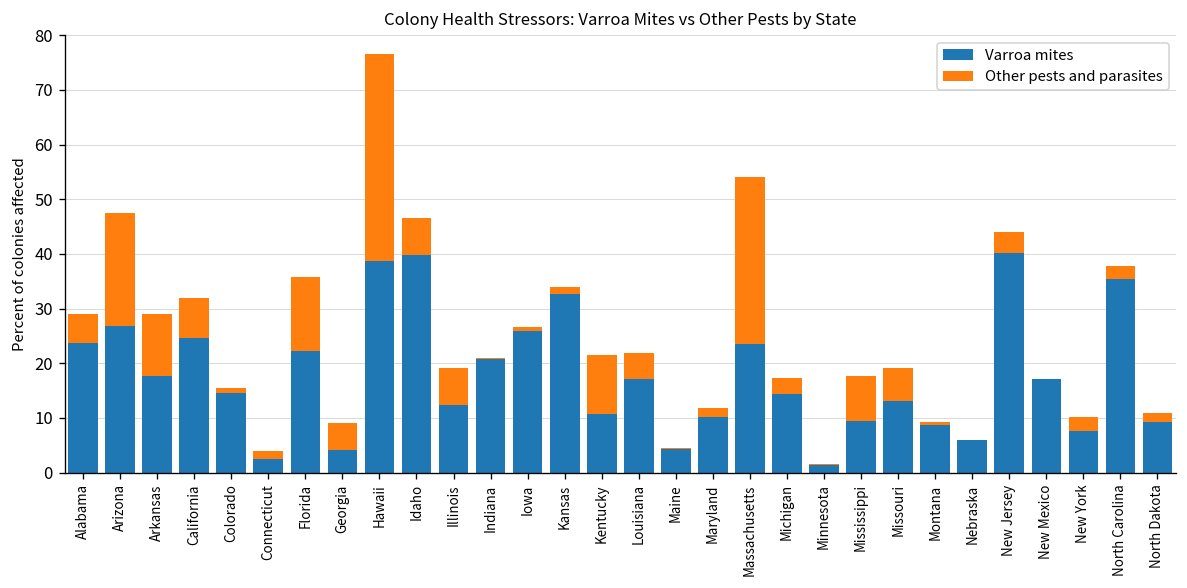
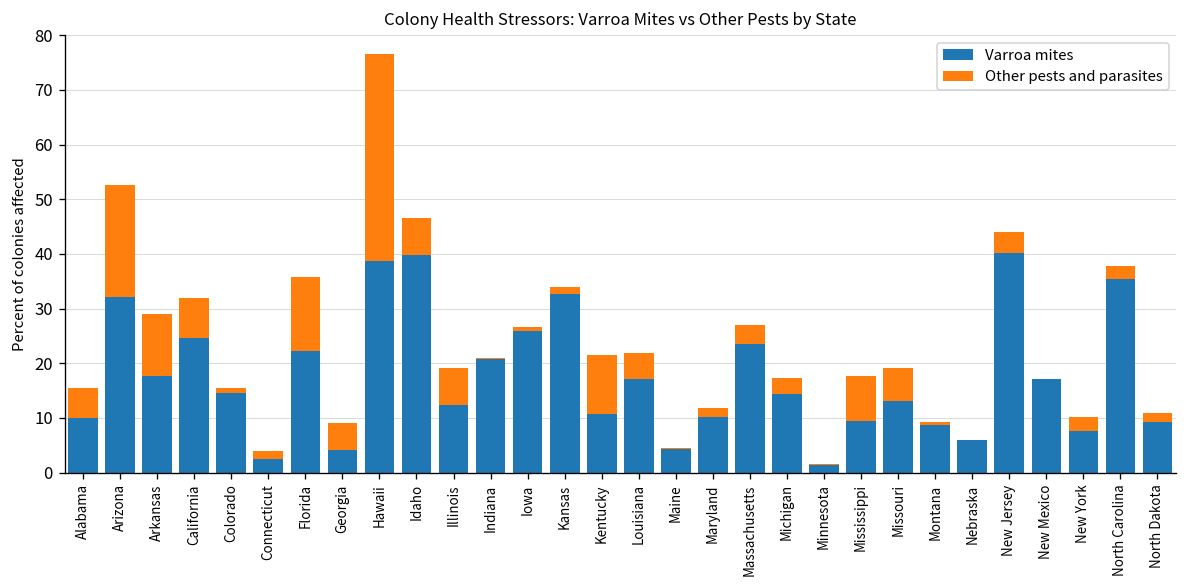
  {
    "Varroa mites": {
-     "Alabama": 24,
-     "Arizona": 27,
+     "Alabama": 10,
+     "Arizona": 32,
      "Arkansas": 18,
      "California": 25,
      "Colorado": 15,
      "Connecticut": 3,
      "Florida": 22,
      "Georgia": 4,
      "Hawaii": 39,
      "Idaho": 40,
      "Illinois": 12,
      "Indiana": 21,
      "Iowa": 26,
      "Kansas": 33,
      "Kentucky": 11,
      "Louisiana": 17,
      "Maine": 4,
      "Maryland": 10,
      "Massachusetts": 24,
      "Michigan": 14,
      "Minnesota": 1,
      "Mississippi": 9,
      "Missouri": 13,
      "Montana": 9,
      "Nebraska": 6,
      "New Jersey": 40,
      "New Mexico": 17,
      "New York": 8,
      "North Carolina": 36,
      "North Dakota": 9
    },
    "Other pests and parasites": {
      "Alabama": 5,
      "Arizona": 21,
      "Arkansas": 11,
      "California": 7,
      "Colorado": 1,
      "Connecticut": 1,
      "Florida": 14,
      "Georgia": 5,
      "Hawaii": 38,
      "Idaho": 7,
      "Illinois": 7,
      "Iowa": 1,
      "Kansas": 1,
      "Kentucky": 11,
      "Louisiana": 5,
      "Maryland": 2,
-     "Massachusetts": 31,
+     "Massachusetts": 4,
      "Michigan": 3,
      "Mississippi": 8,
      "Missouri": 6,
      "New Jersey": 4,
      "New York": 3,
      "North Carolina": 2,
      "North Dakota": 2
    }
  }
